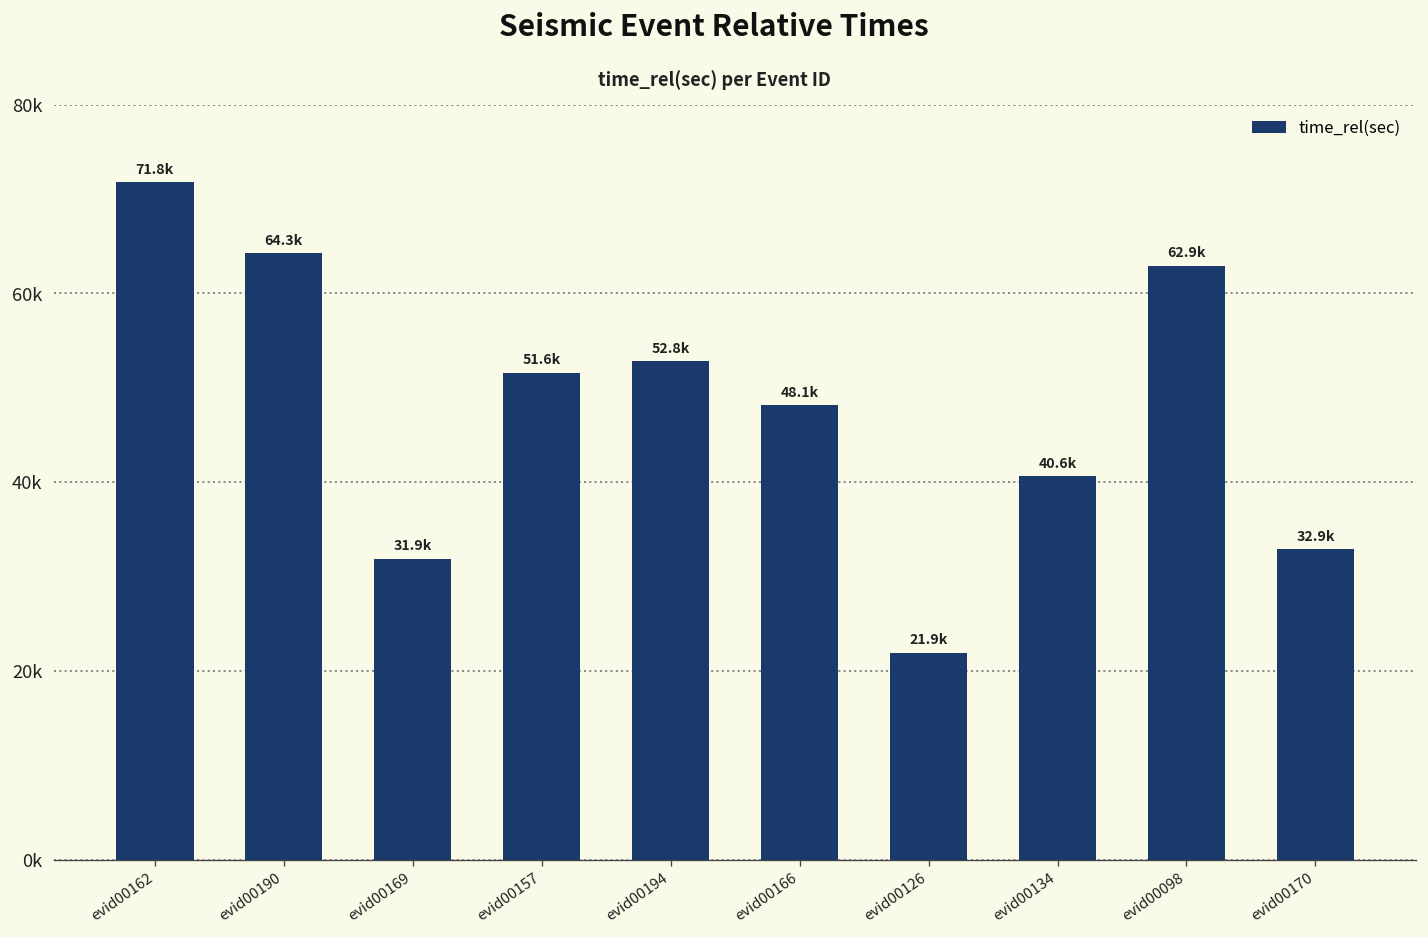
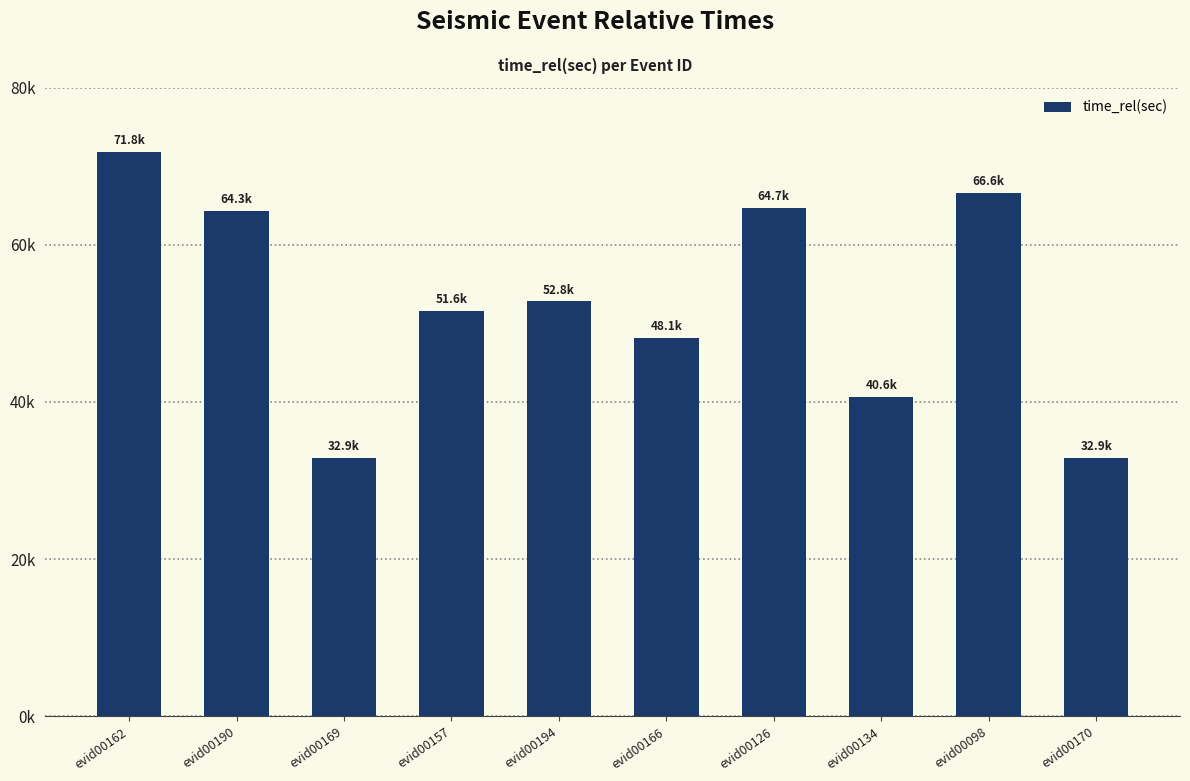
  {
    "evid00162": "71.8k",
    "evid00190": "64.3k",
-   "evid00169": "31.9k",
+   "evid00169": "32.9k",
    "evid00157": "51.6k",
    "evid00194": "52.8k",
    "evid00166": "48.1k",
-   "evid00126": "21.9k",
+   "evid00126": "64.7k",
    "evid00134": "40.6k",
-   "evid00098": "62.9k",
+   "evid00098": "66.6k",
    "evid00170": "32.9k"
  }
